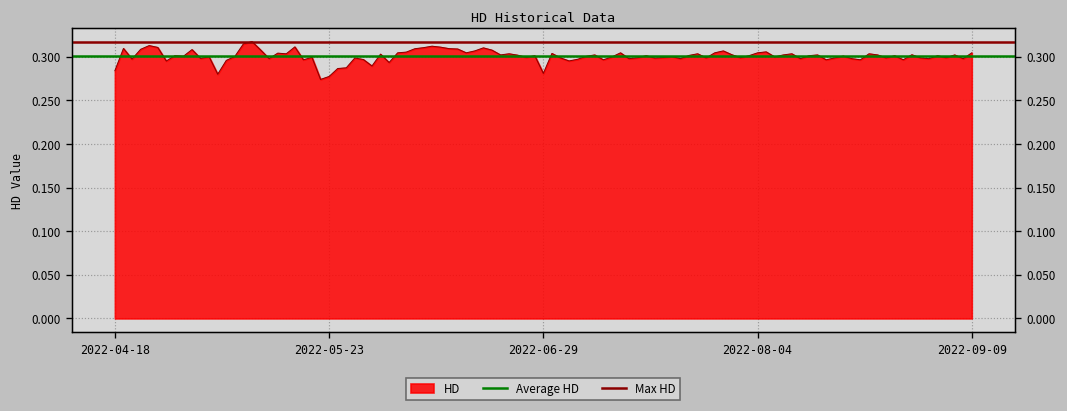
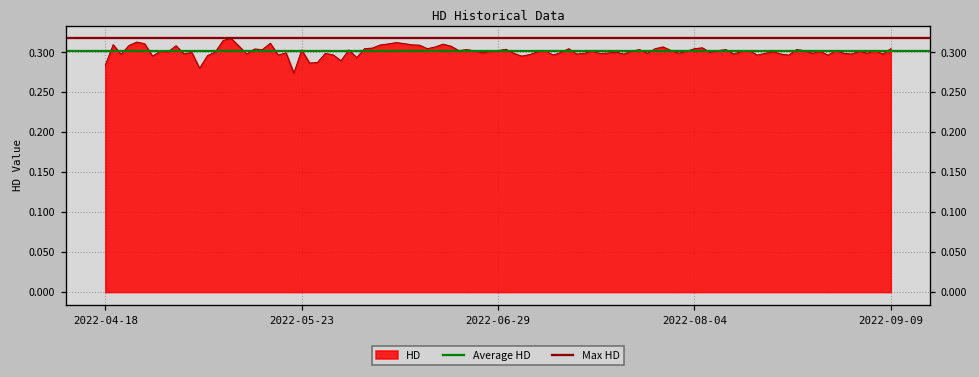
  {
    "2022-04-18": 0.28,
-   "2022-05-23": 0.28,
-   "2022-06-29": 0.28,
+   "2022-05-23": 0.30,
+   "2022-06-29": 0.30,
    "2022-08-04": 0.30,
    "2022-09-09": 0.30
  }
